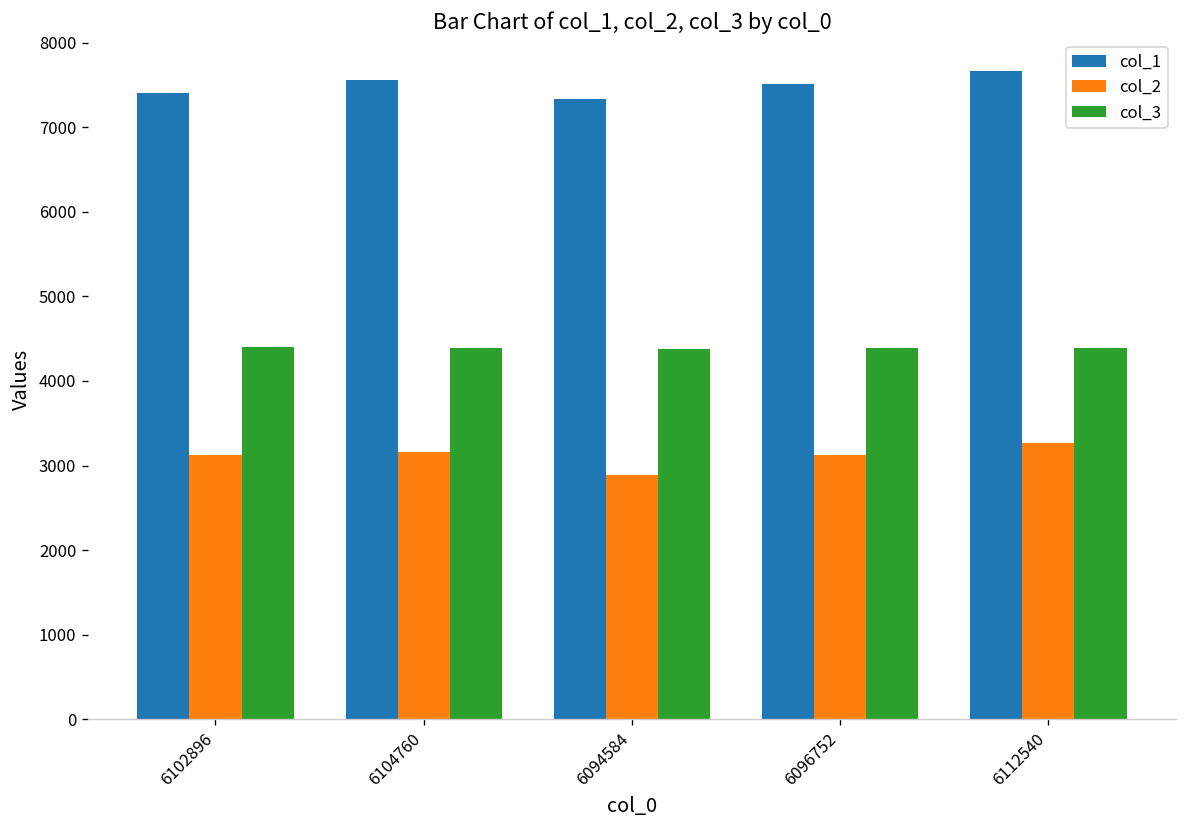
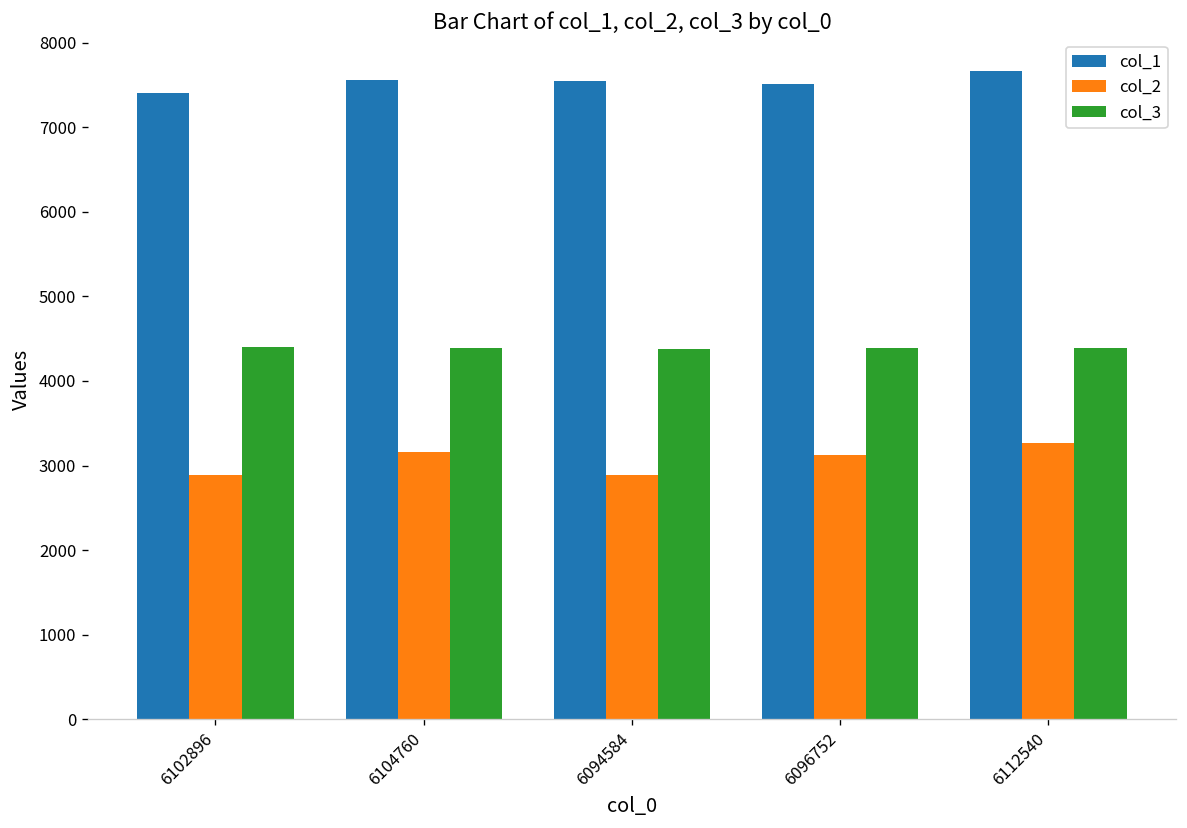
  {
    "col_1": {
      "6102896": 7400,
      "6104760": 7600,
-     "6094584": 7300,
+     "6094584": 7500,
      "6096752": 7500,
      "6112540": 7700
    },
    "col_2": {
-     "6102896": 3100,
+     "6102896": 2900,
      "6104760": 3200,
      "6094584": 2900,
      "6096752": 3100,
      "6112540": 3300
    },
    "col_3": {
      "6102896": 4400,
      "6104760": 4400,
      "6094584": 4400,
      "6096752": 4400,
      "6112540": 4400
    }
  }
